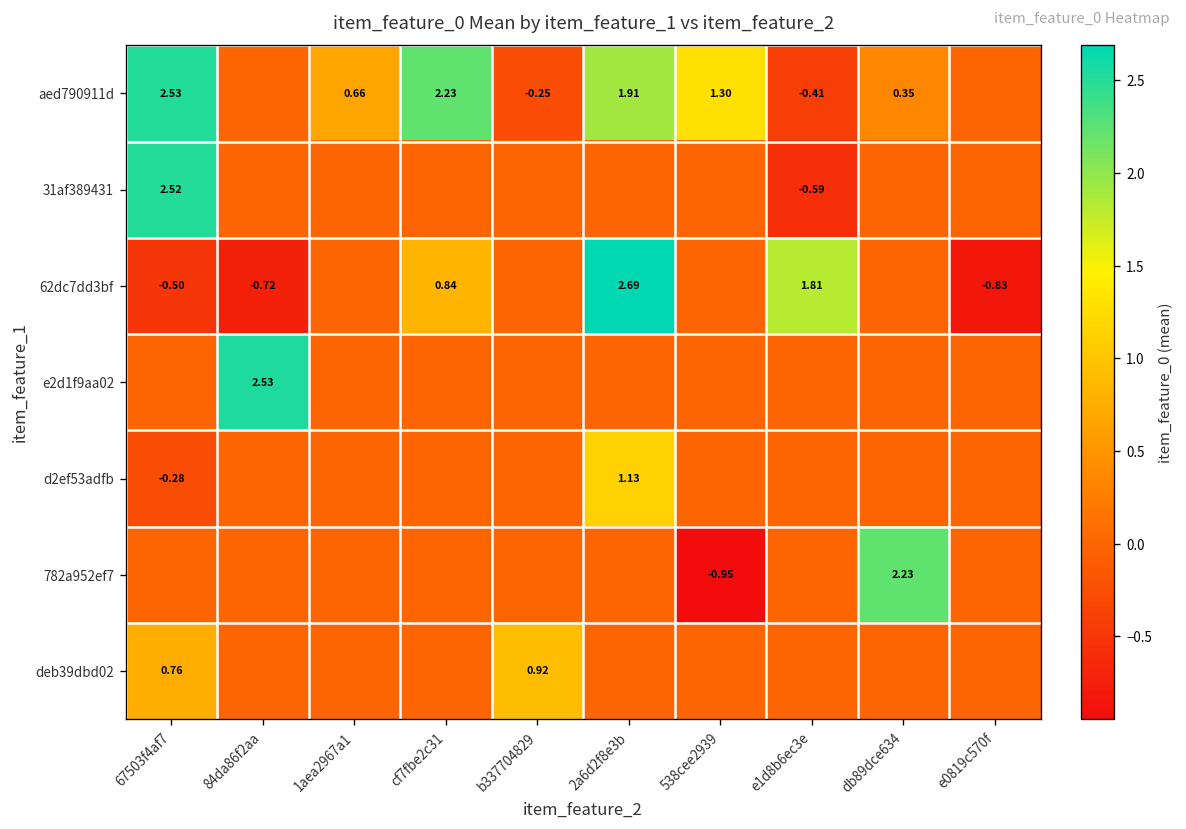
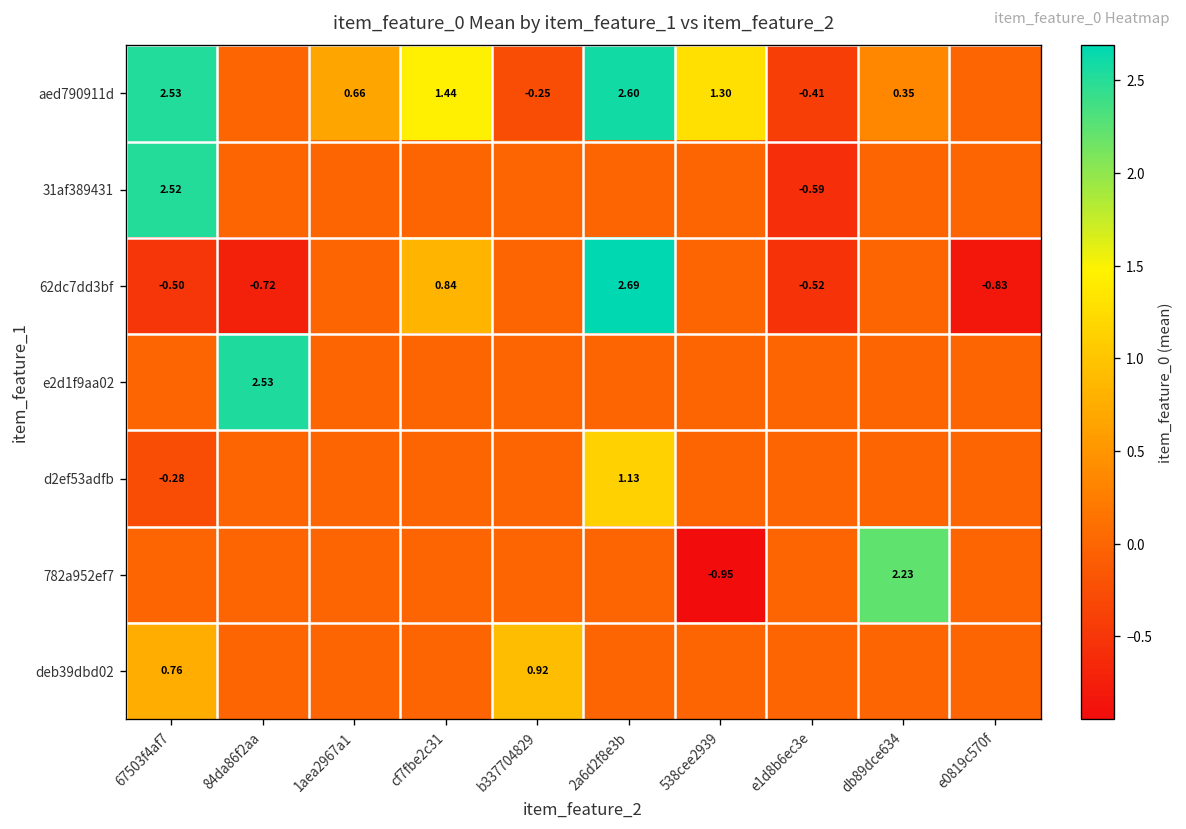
  {
    "aed790911d": {
      "67503f4af7": 2.53,
      "1aea2967a1": 0.66,
-     "cf7fbe2c31": 2.23,
+     "cf7fbe2c31": 1.44,
      "b337704829": -0.25,
-     "2a6d2f8e3b": 1.91,
+     "2a6d2f8e3b": 2.60,
      "538cee2939": 1.30,
      "e1d8b6ec3e": -0.41,
      "db89dce634": 0.35
    },
    "31af389431": {
      "67503f4af7": 2.52,
      "e1d8b6ec3e": -0.59
    },
    "62dc7dd3bf": {
      "67503f4af7": -0.50,
      "84da86f2aa": -0.72,
      "cf7fbe2c31": 0.84,
      "2a6d2f8e3b": 2.69,
-     "e1d8b6ec3e": 1.81,
+     "e1d8b6ec3e": -0.52,
      "e0819c570f": -0.83
    },
    "e2d1f9aa02": {
      "84da86f2aa": 2.53
    },
    "d2ef53adfb": {
      "67503f4af7": -0.28,
      "2a6d2f8e3b": 1.13
    },
    "782a952ef7": {
      "538cee2939": -0.95,
      "db89dce634": 2.23
    },
    "deb39dbd02": {
      "67503f4af7": 0.76,
      "b337704829": 0.92
    }
  }
